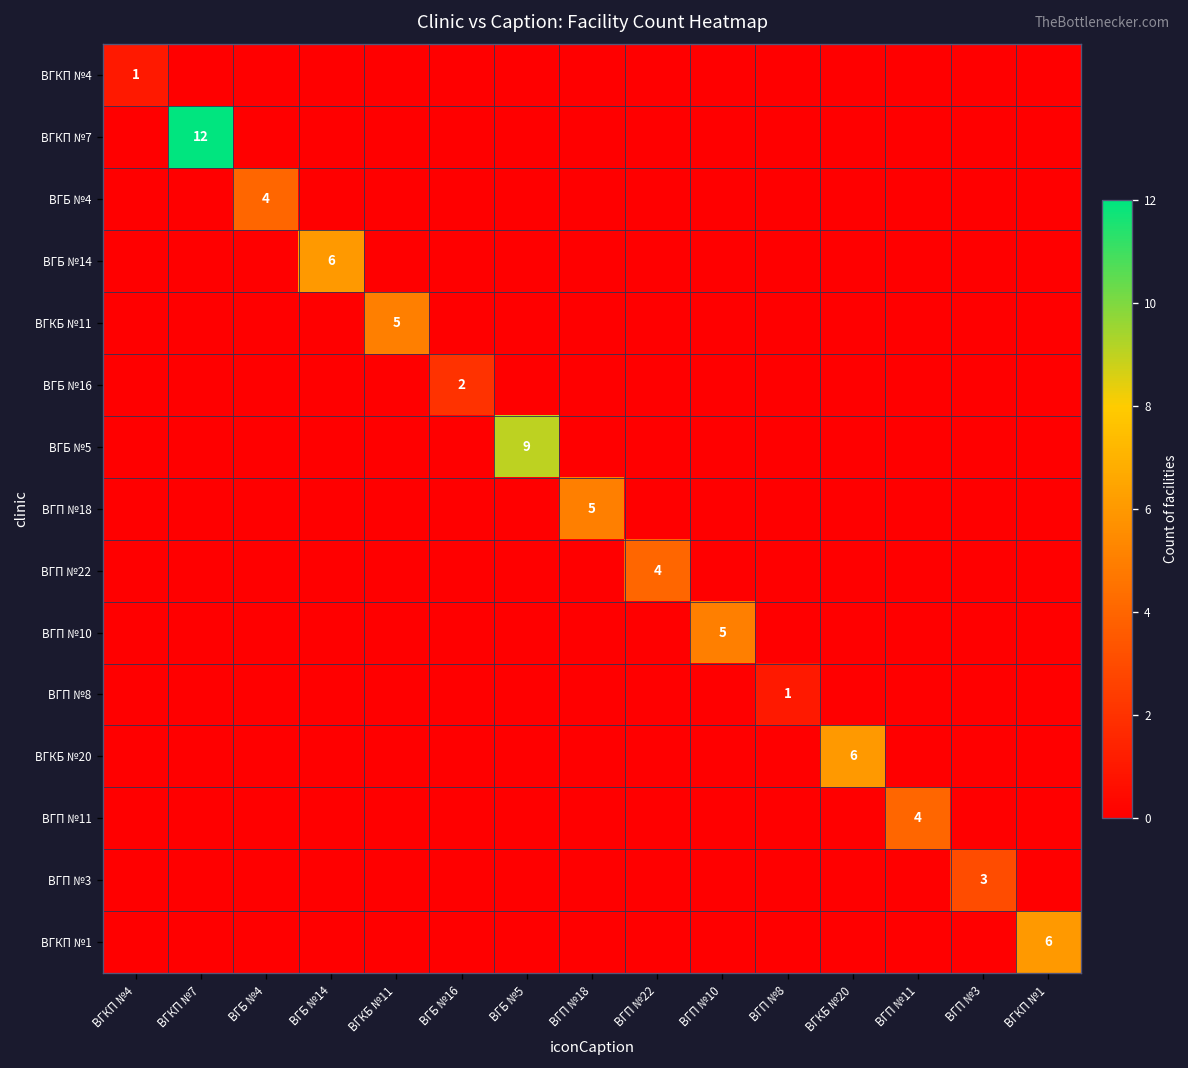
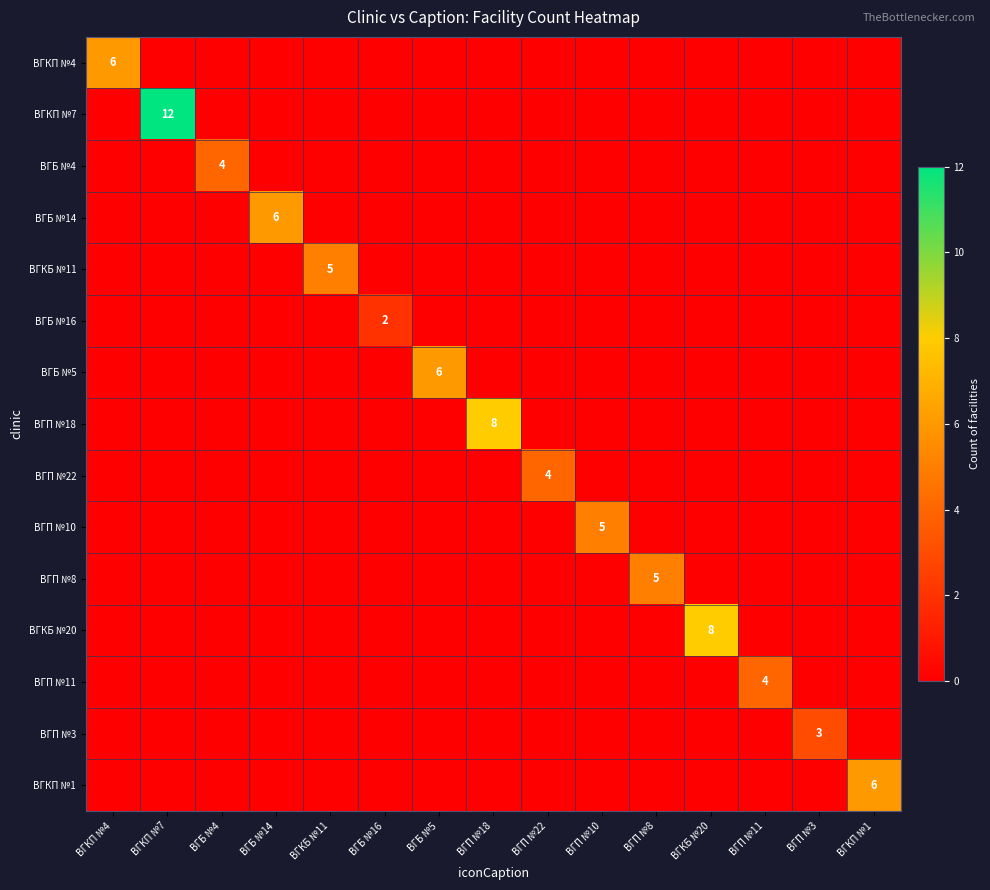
  {
    "ВГКП №4": {
-     "ВГКП №4": 1
+     "ВГКП №4": 6
    },
    "ВГКП №7": {
      "ВГКП №7": 12
    },
    "ВГБ №4": {
      "ВГБ №4": 4
    },
    "ВГБ №14": {
      "ВГБ №14": 6
    },
    "ВГКБ №11": {
      "ВГКБ №11": 5
    },
    "ВГБ №16": {
      "ВГБ №16": 2
    },
    "ВГБ №5": {
-     "ВГБ №5": 9
+     "ВГБ №5": 6
    },
    "ВГП №18": {
-     "ВГП №18": 5
+     "ВГП №18": 8
    },
    "ВГП №22": {
      "ВГП №22": 4
    },
    "ВГП №10": {
      "ВГП №10": 5
    },
    "ВГП №8": {
-     "ВГП №8": 1
+     "ВГП №8": 5
    },
    "ВГКБ №20": {
-     "ВГКБ №20": 6
+     "ВГКБ №20": 8
    },
    "ВГП №11": {
      "ВГП №11": 4
    },
    "ВГП №3": {
      "ВГП №3": 3
    },
    "ВГКП №1": {
      "ВГКП №1": 6
    }
  }
